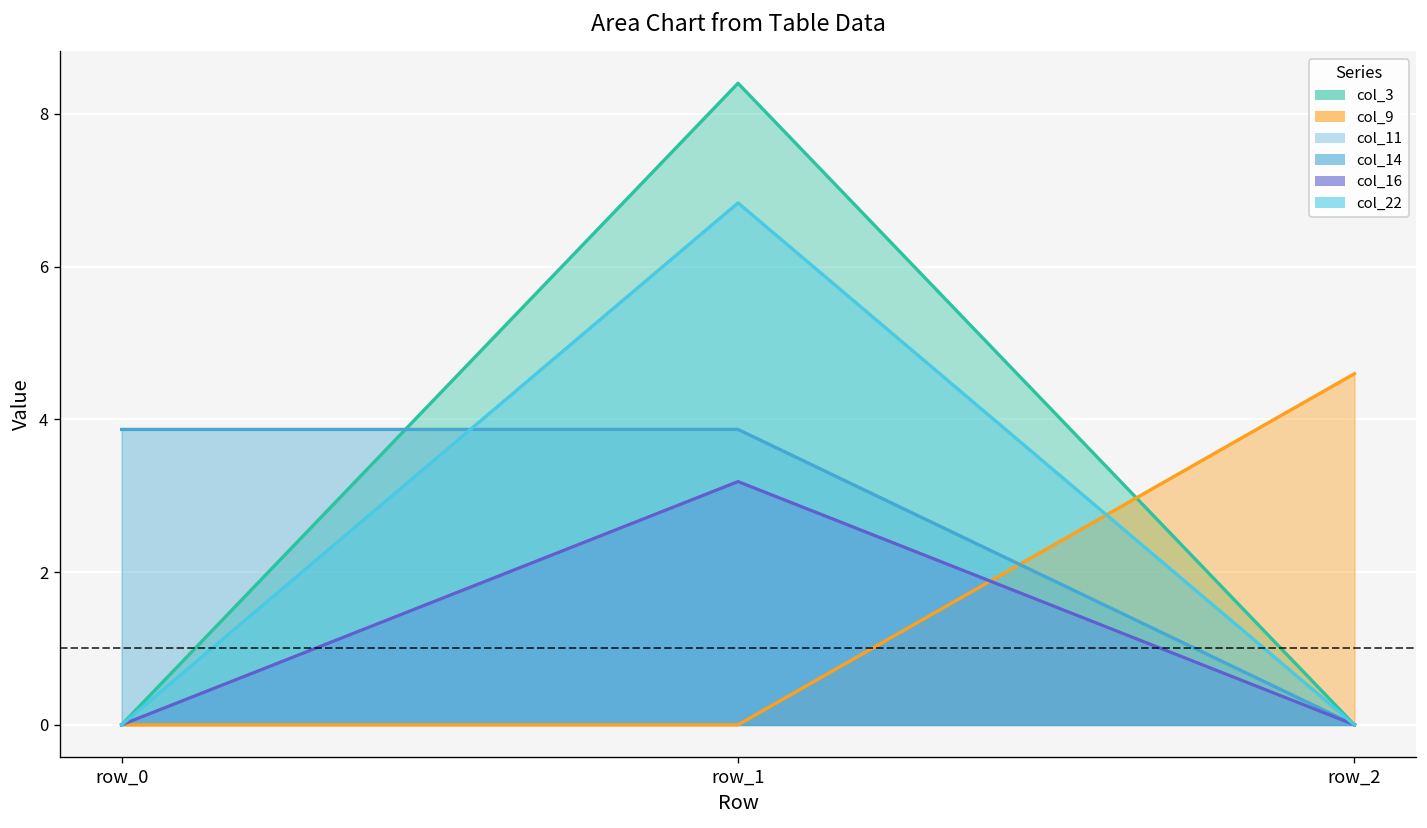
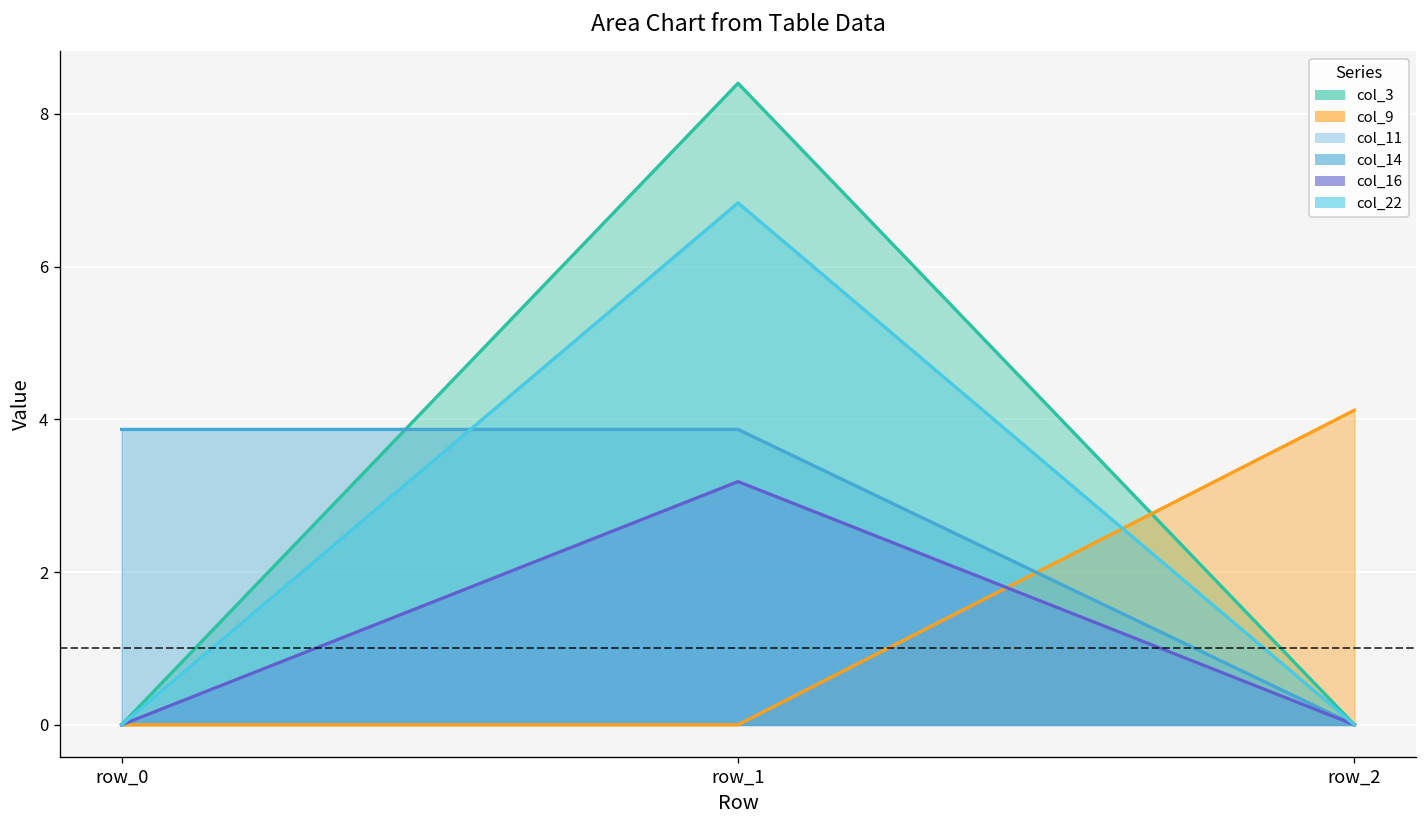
  {
    "col_9": {
      "row_1": 0.0,
-     "row_2": 4.6
+     "row_2": 4.1
    }
  }
